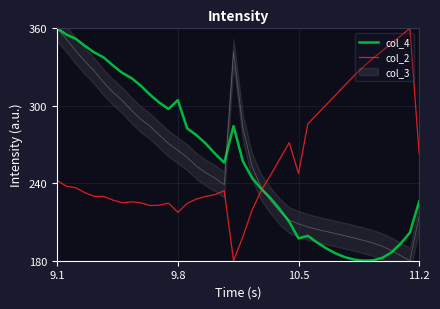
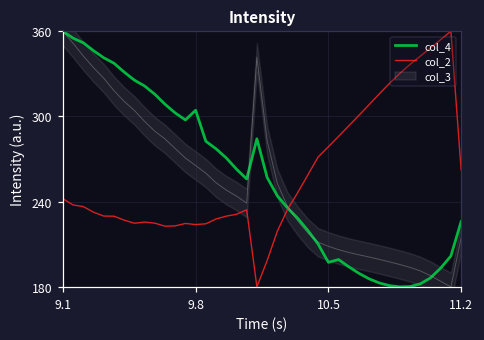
  {
    "col_4": {
      "9.8": 304,
      "10.5": 197
    },
    "col_2": {
      "9.1": 242,
-     "9.8": 217,
-     "10.5": 248,
+     "9.8": 224,
+     "10.5": 279,
      "11.2": 263
    }
  }
